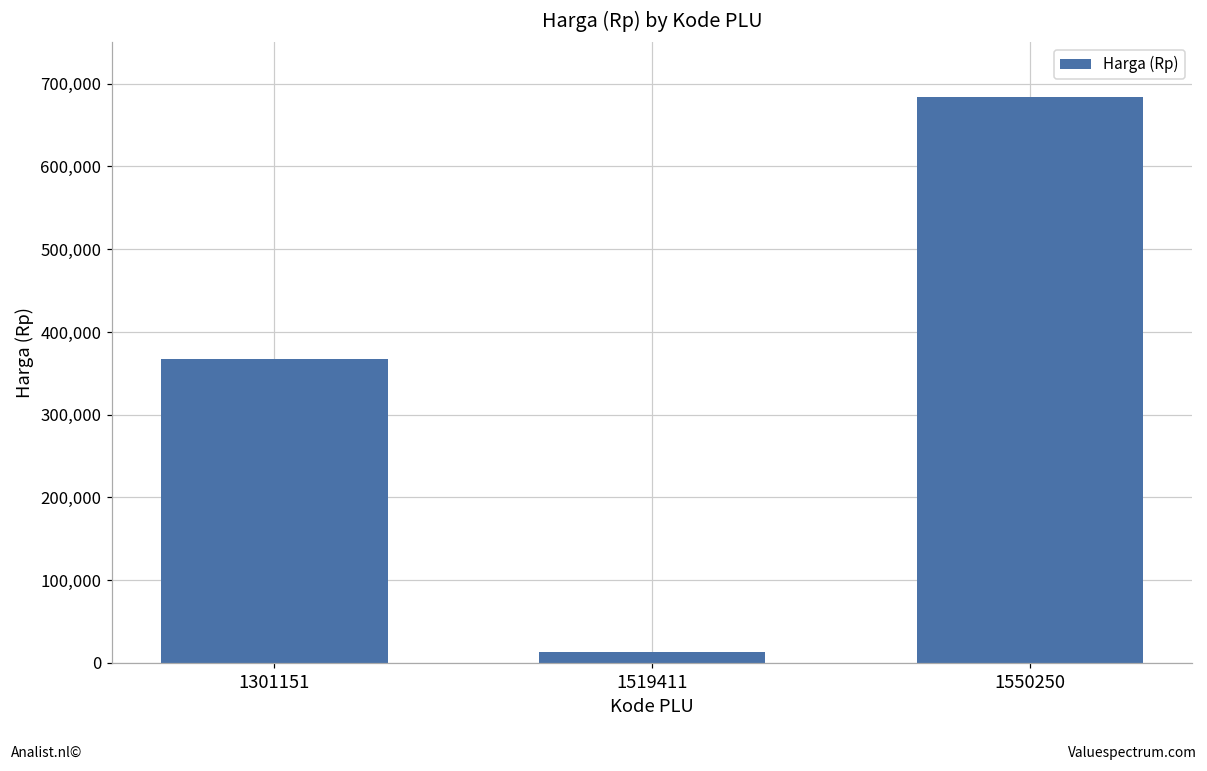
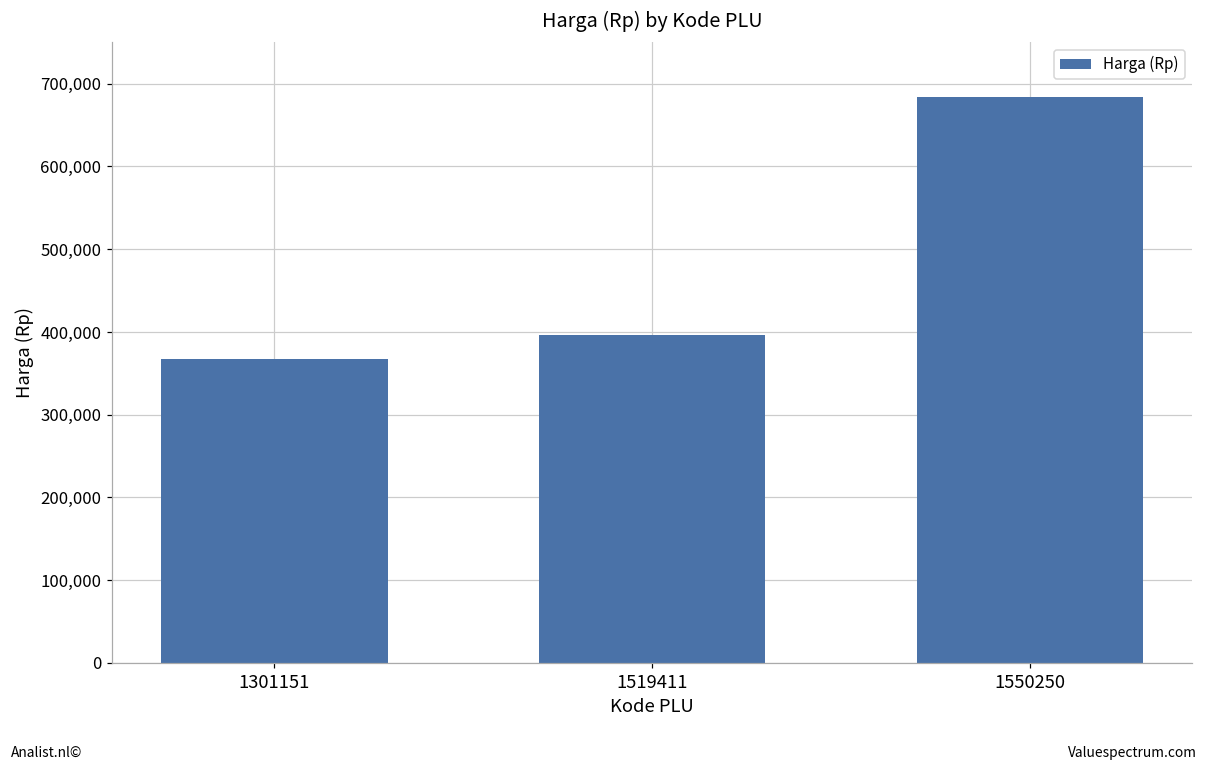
  {
    "1301151": "370,000",
-   "1519411": "10,000",
+   "1519411": "400,000",
    "1550250": "680,000"
  }
